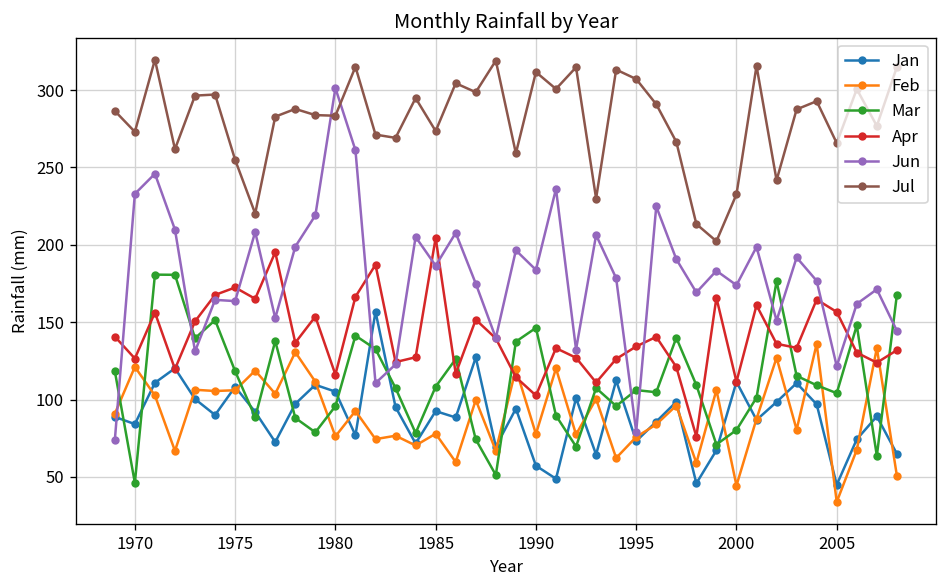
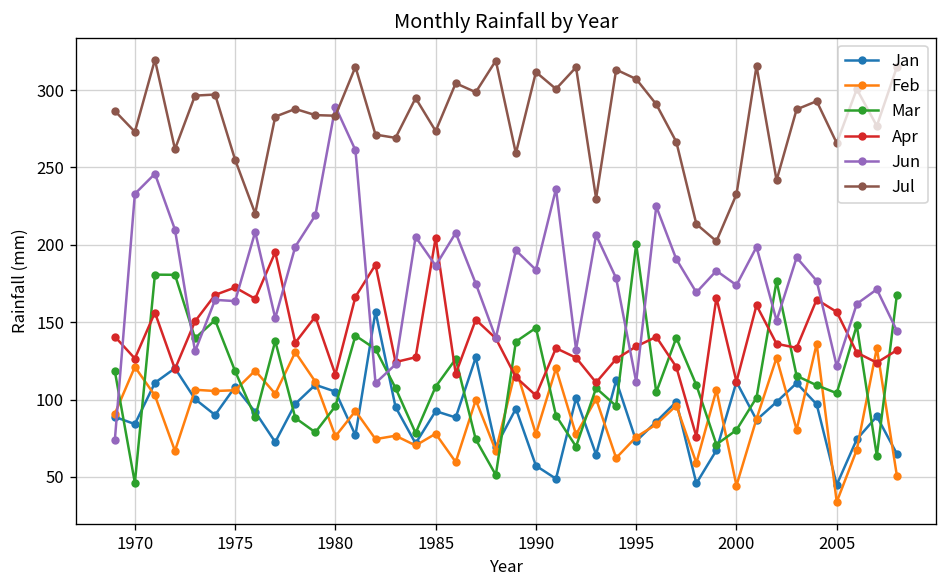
  {
    "Jan": {
      "1970": 84,
      "1975": 108,
      "1980": 105,
      "1985": 93,
      "1990": 57,
      "1995": 73,
      "2005": 45
    },
    "Feb": {
      "1970": 121,
      "1975": 106,
      "1980": 76,
      "1985": 78,
      "1990": 78,
      "1995": 76,
      "2000": 44,
      "2005": 34
    },
    "Mar": {
      "1970": 46,
      "1975": 118,
      "1980": 96,
      "1985": 108,
      "1990": 146,
-     "1995": 106,
+     "1995": 200,
      "2000": 80,
      "2005": 104
    },
    "Apr": {
      "1970": 127,
      "1975": 172,
      "1980": 116,
      "1985": 205,
      "1990": 103,
      "1995": 134,
      "2005": 157
    },
    "Jun": {
      "1970": 233,
      "1975": 164,
-     "1980": 301,
+     "1980": 289,
      "1985": 187,
      "1990": 184,
-     "1995": 79,
+     "1995": 111,
      "2000": 174,
      "2005": 122
    },
    "Jul": {
      "1970": 273,
      "1975": 255,
      "1980": 283,
      "1985": 274,
      "1990": 312,
      "1995": 307,
      "2000": 233,
      "2005": 266
    }
  }
